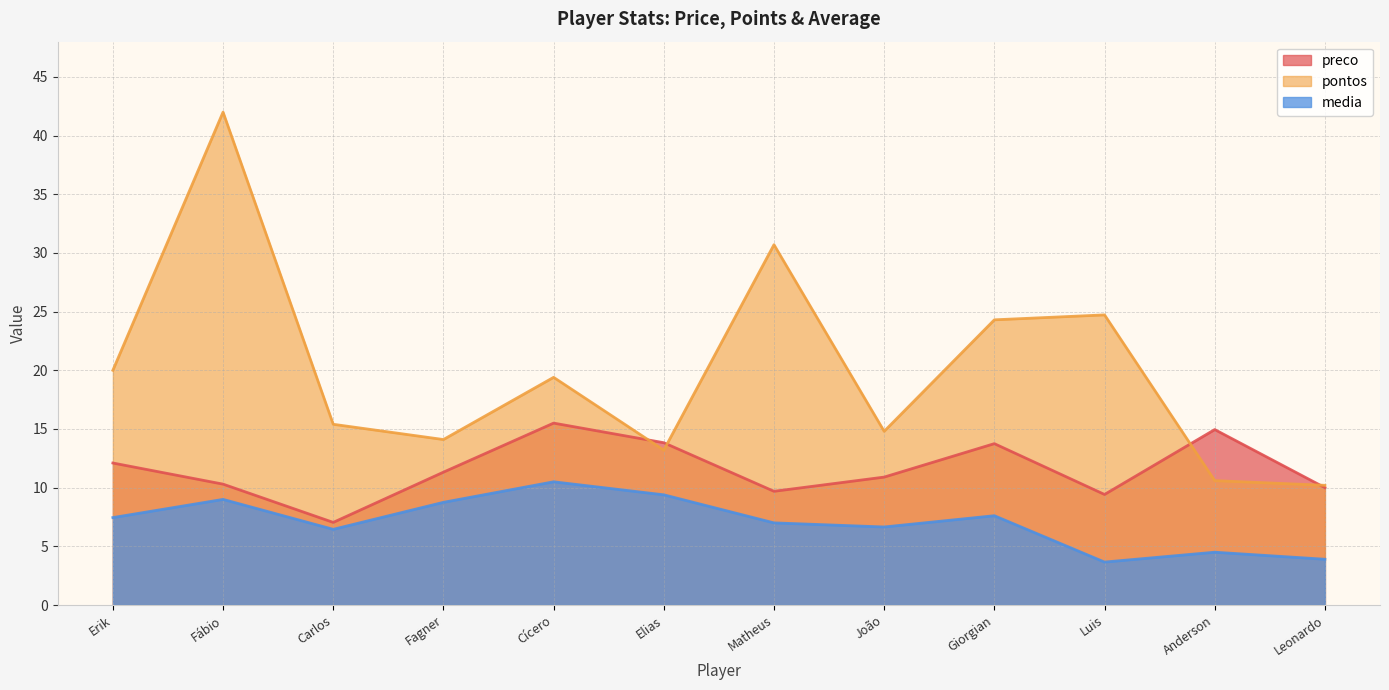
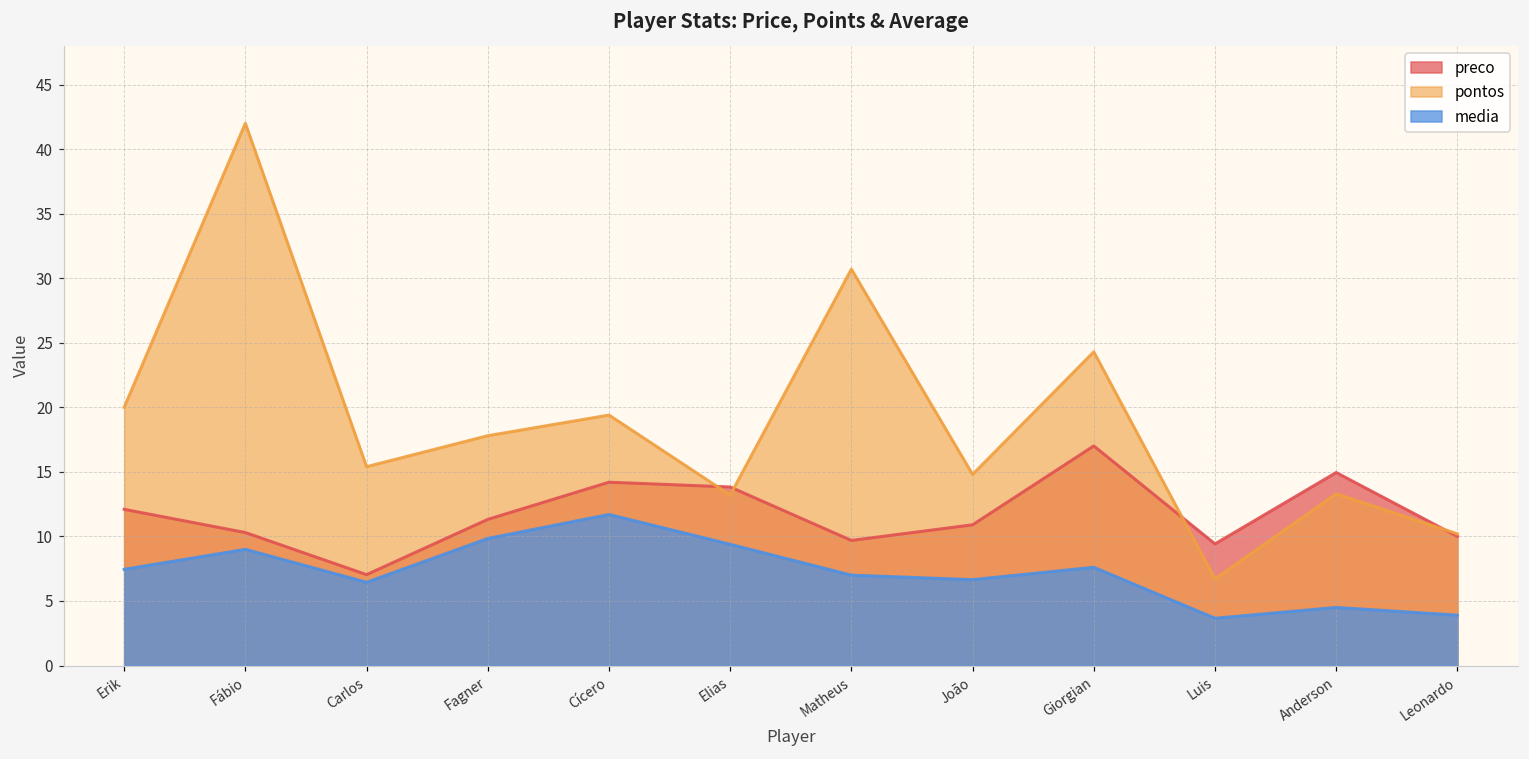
  {
    "preco": {
      "Erik": 12.1,
      "Fábio": 10.3,
      "Carlos": 7.0,
      "Fagner": 11.3,
-     "Cícero": 15.5,
+     "Cícero": 14.2,
      "Elias": 13.8,
      "Matheus": 9.7,
      "João": 10.9,
-     "Giorgian": 13.8,
+     "Giorgian": 17.0,
      "Luis": 9.4,
      "Anderson": 15.0
    },
    "pontos": {
      "Erik": 20.0,
      "Fábio": 42.0,
      "Carlos": 15.4,
-     "Fagner": 14.1,
+     "Fagner": 17.8,
      "Cícero": 19.4,
      "Elias": 13.2,
      "Matheus": 30.7,
      "João": 14.8,
      "Giorgian": 24.3,
-     "Luis": 24.7,
-     "Anderson": 10.6
+     "Luis": 6.7,
+     "Anderson": 13.3
    },
    "media": {
      "Erik": 7.5,
      "Fábio": 9.0,
      "Carlos": 6.5,
-     "Fagner": 8.8,
-     "Cícero": 10.5,
+     "Fagner": 9.8,
+     "Cícero": 11.7,
      "Elias": 9.4,
      "Matheus": 7.0,
      "João": 6.7,
      "Giorgian": 7.6,
      "Luis": 3.7,
      "Anderson": 4.5,
      "Leonardo": 3.9
    }
  }
